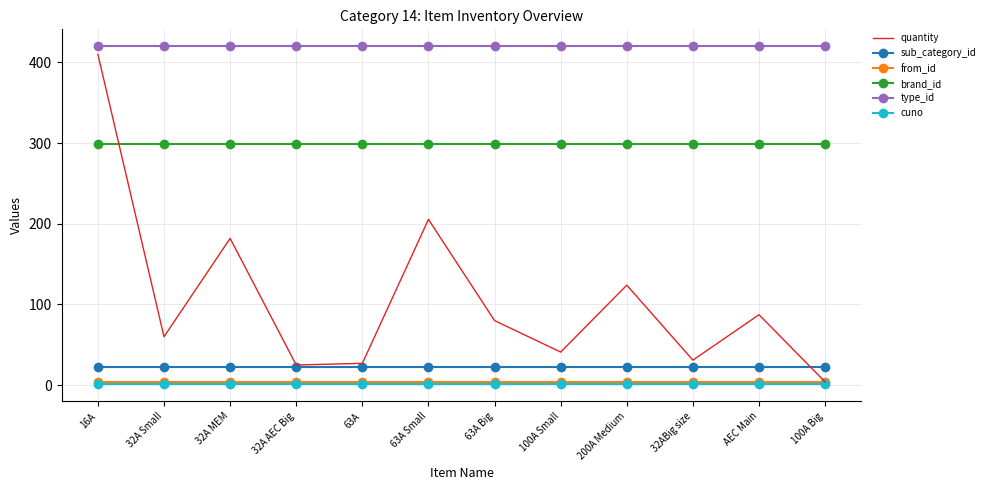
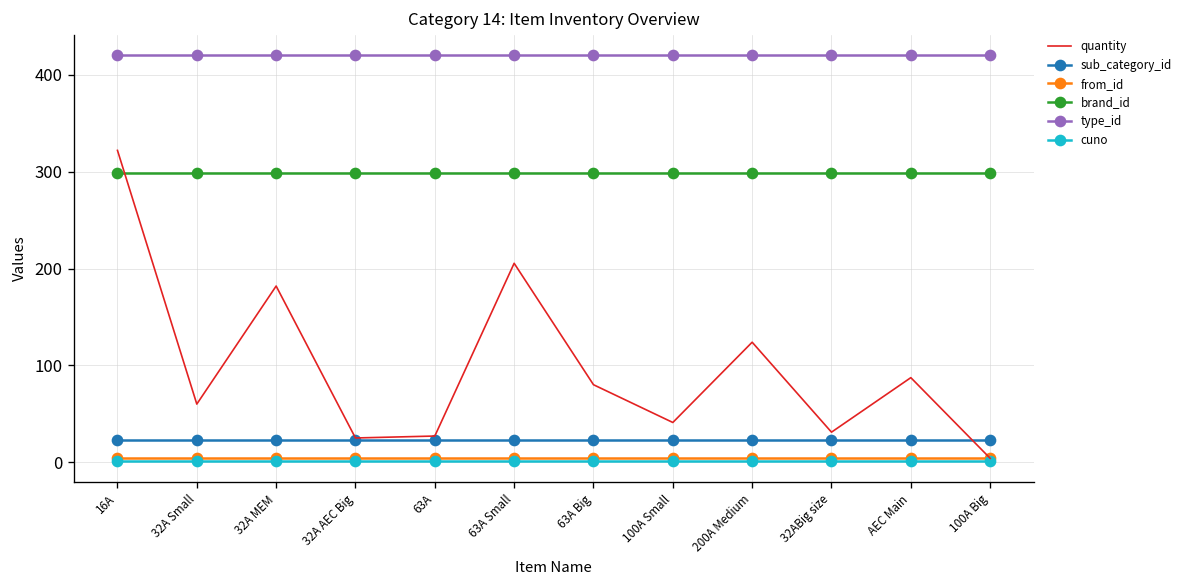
  {
    "quantity": {
-     "16A": 410,
+     "16A": 320,
      "32A Small": 60,
      "32A MEM": 180,
      "63A": 30,
      "63A Small": 210,
      "63A Big": 80,
      "100A Small": 40,
      "200A Medium": 120,
      "32ABig size": 30,
      "AEC Main": 90
    },
    "sub_category_id": {
      "16A": 20,
      "32A Small": 20,
      "32A MEM": 20,
      "63A": 20,
      "63A Small": 20,
      "63A Big": 20,
      "100A Small": 20,
      "200A Medium": 20,
      "32ABig size": 20,
      "AEC Main": 20,
      "100A Big": 20
    },
    "brand_id": {
      "16A": 300,
      "32A Small": 300,
      "32A MEM": 300,
      "32A AEC Big": 300,
      "63A": 300,
      "63A Small": 300,
      "63A Big": 300,
      "100A Small": 300,
      "200A Medium": 300,
      "32ABig size": 300,
      "AEC Main": 300,
      "100A Big": 300
    },
    "type_id": {
      "16A": 420,
      "32A Small": 420,
      "32A MEM": 420,
      "32A AEC Big": 420,
      "63A": 420,
      "63A Small": 420,
      "63A Big": 420,
      "100A Small": 420,
      "200A Medium": 420,
      "32ABig size": 420,
      "AEC Main": 420,
      "100A Big": 420
    }
  }
